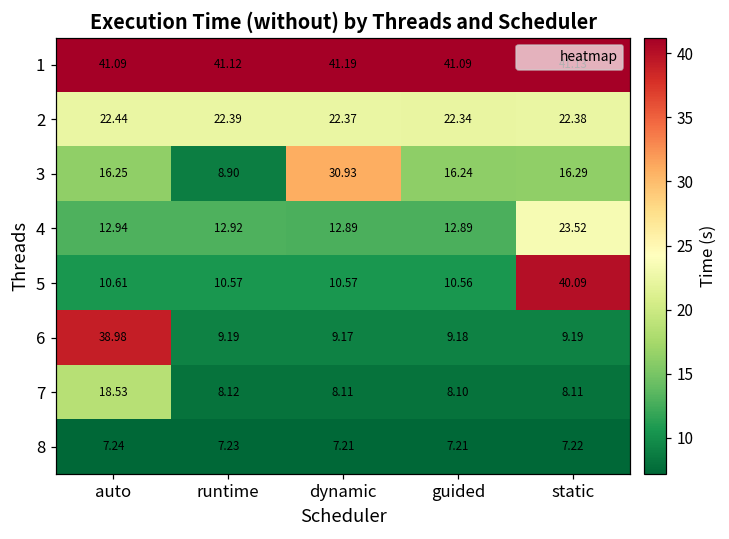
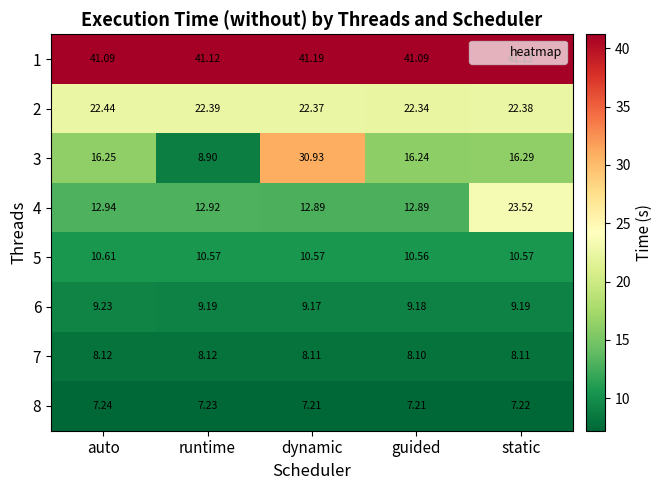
  {
    "1": {
      "auto": 41.09,
      "runtime": 41.12,
      "dynamic": 41.19,
      "guided": 41.09
    },
    "2": {
      "auto": 22.44,
      "runtime": 22.39,
      "dynamic": 22.37,
      "guided": 22.34,
      "static": 22.38
    },
    "3": {
      "auto": 16.25,
      "runtime": 8.90,
      "dynamic": 30.93,
      "guided": 16.24,
      "static": 16.29
    },
    "4": {
      "auto": 12.94,
      "runtime": 12.92,
      "dynamic": 12.89,
      "guided": 12.89,
      "static": 23.52
    },
    "5": {
      "auto": 10.61,
      "runtime": 10.57,
      "dynamic": 10.57,
      "guided": 10.56,
-     "static": 40.09
+     "static": 10.57
    },
    "6": {
-     "auto": 38.98,
+     "auto": 9.23,
      "runtime": 9.19,
      "dynamic": 9.17,
      "guided": 9.18,
      "static": 9.19
    },
    "7": {
-     "auto": 18.53,
+     "auto": 8.12,
      "runtime": 8.12,
      "dynamic": 8.11,
      "guided": 8.10,
      "static": 8.11
    },
    "8": {
      "auto": 7.24,
      "runtime": 7.23,
      "dynamic": 7.21,
      "guided": 7.21,
      "static": 7.22
    }
  }
